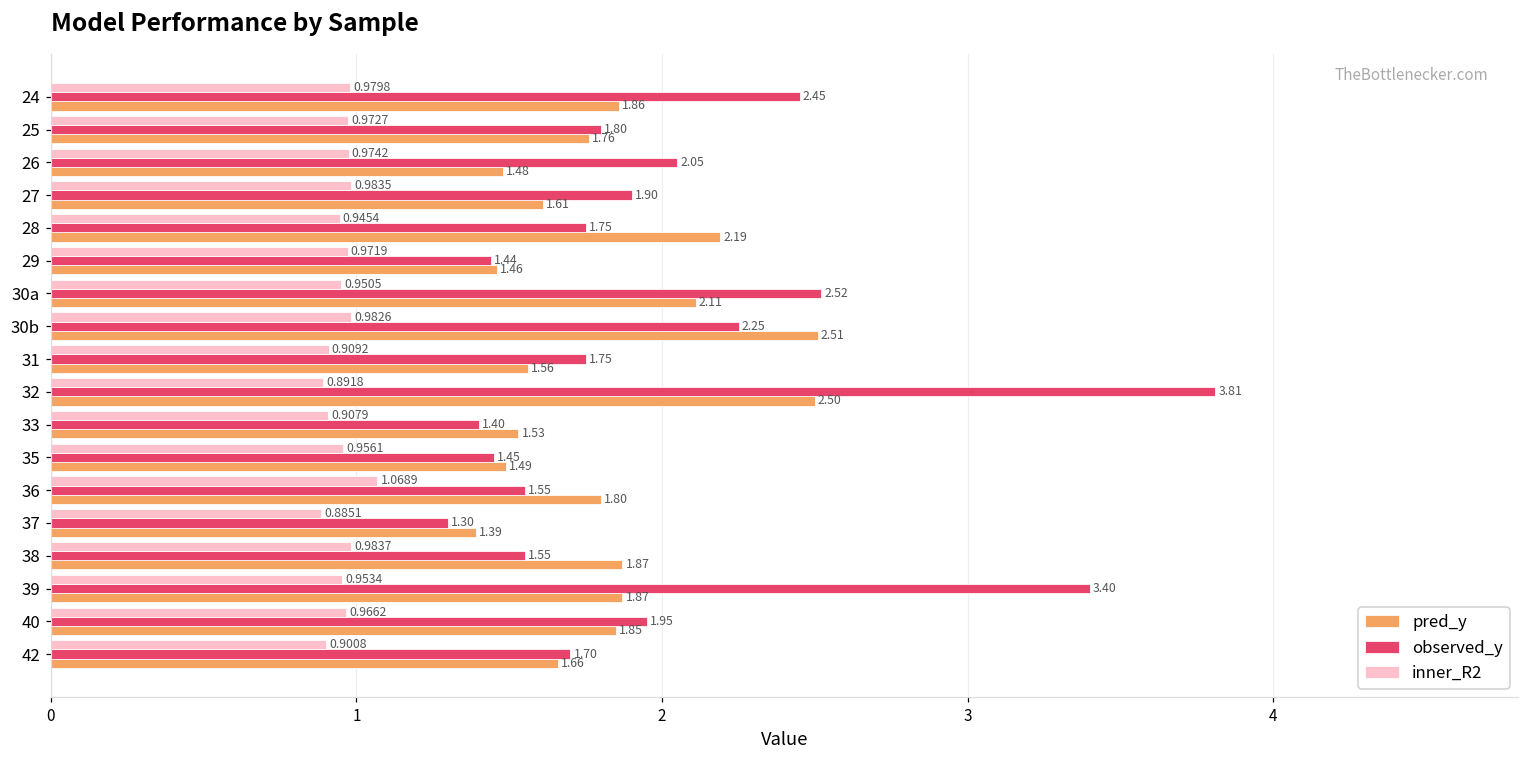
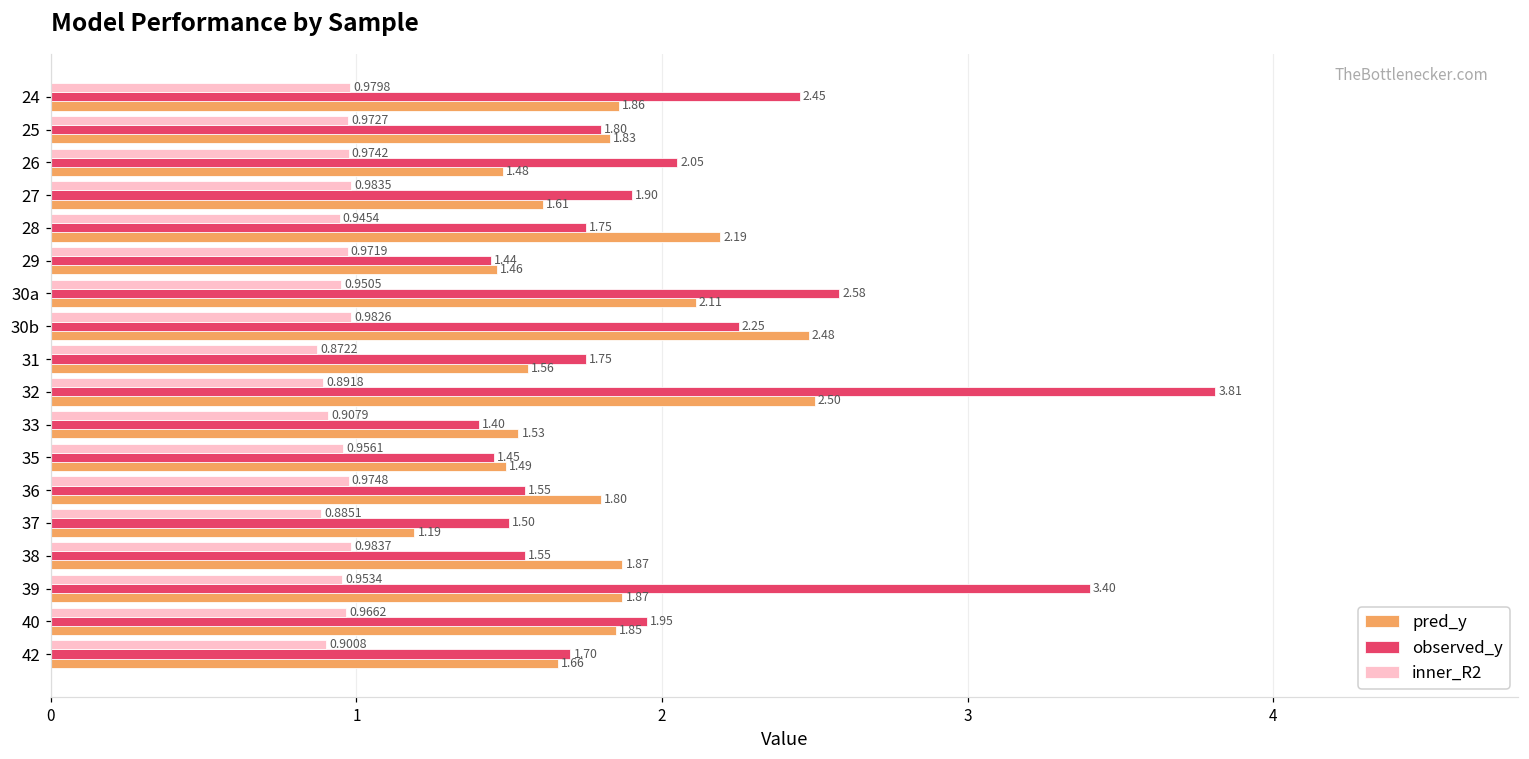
  {
    "pred_y": {
      "24": 1.86,
-     "25": 1.76,
+     "25": 1.83,
      "26": 1.48,
      "27": 1.61,
      "28": 2.19,
      "29": 1.46,
      "30a": 2.11,
-     "30b": 2.51,
+     "30b": 2.48,
      "31": 1.56,
      "32": 2.50,
      "33": 1.53,
      "35": 1.49,
      "36": 1.80,
-     "37": 1.39,
+     "37": 1.19,
      "38": 1.87,
      "39": 1.87,
      "40": 1.85,
      "42": 1.66
    },
    "observed_y": {
      "24": 2.45,
      "25": 1.80,
      "26": 2.05,
      "27": 1.90,
      "28": 1.75,
      "29": 1.44,
-     "30a": 2.52,
+     "30a": 2.58,
      "30b": 2.25,
      "31": 1.75,
      "32": 3.81,
      "33": 1.40,
      "35": 1.45,
      "36": 1.55,
-     "37": 1.30,
+     "37": 1.50,
      "38": 1.55,
      "39": 3.40,
      "40": 1.95,
      "42": 1.70
    },
    "inner_R2": {
      "24": 0.9798,
      "25": 0.9727,
      "26": 0.9742,
      "27": 0.9835,
      "28": 0.9454,
      "29": 0.9719,
      "30a": 0.9505,
      "30b": 0.9826,
-     "31": 0.9092,
+     "31": 0.8722,
      "32": 0.8918,
      "33": 0.9079,
      "35": 0.9561,
-     "36": 1.0689,
+     "36": 0.9748,
      "37": 0.8851,
      "38": 0.9837,
      "39": 0.9534,
      "40": 0.9662,
      "42": 0.9008
    }
  }
